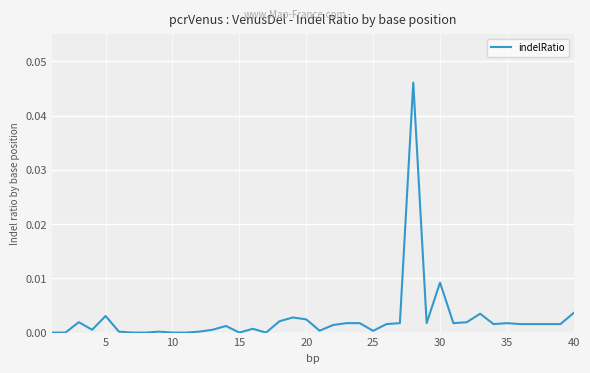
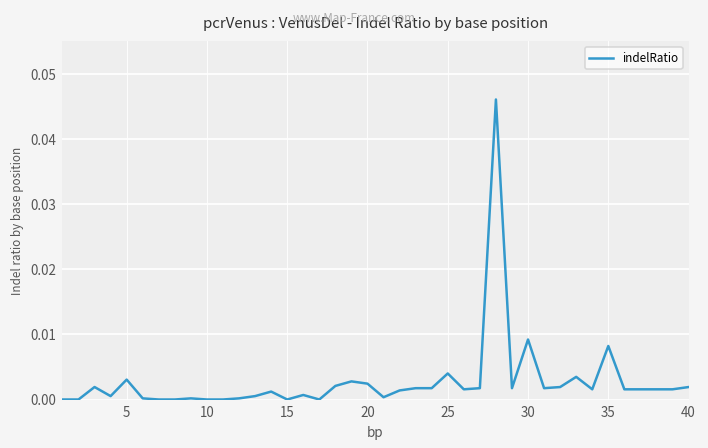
  {
    "5": 0.003,
    "10": 0.000,
    "15": 0.000,
    "20": 0.002,
-   "25": 0.000,
+   "25": 0.004,
    "30": 0.009,
-   "35": 0.002,
-   "40": 0.004
+   "35": 0.008,
+   "40": 0.002
  }
